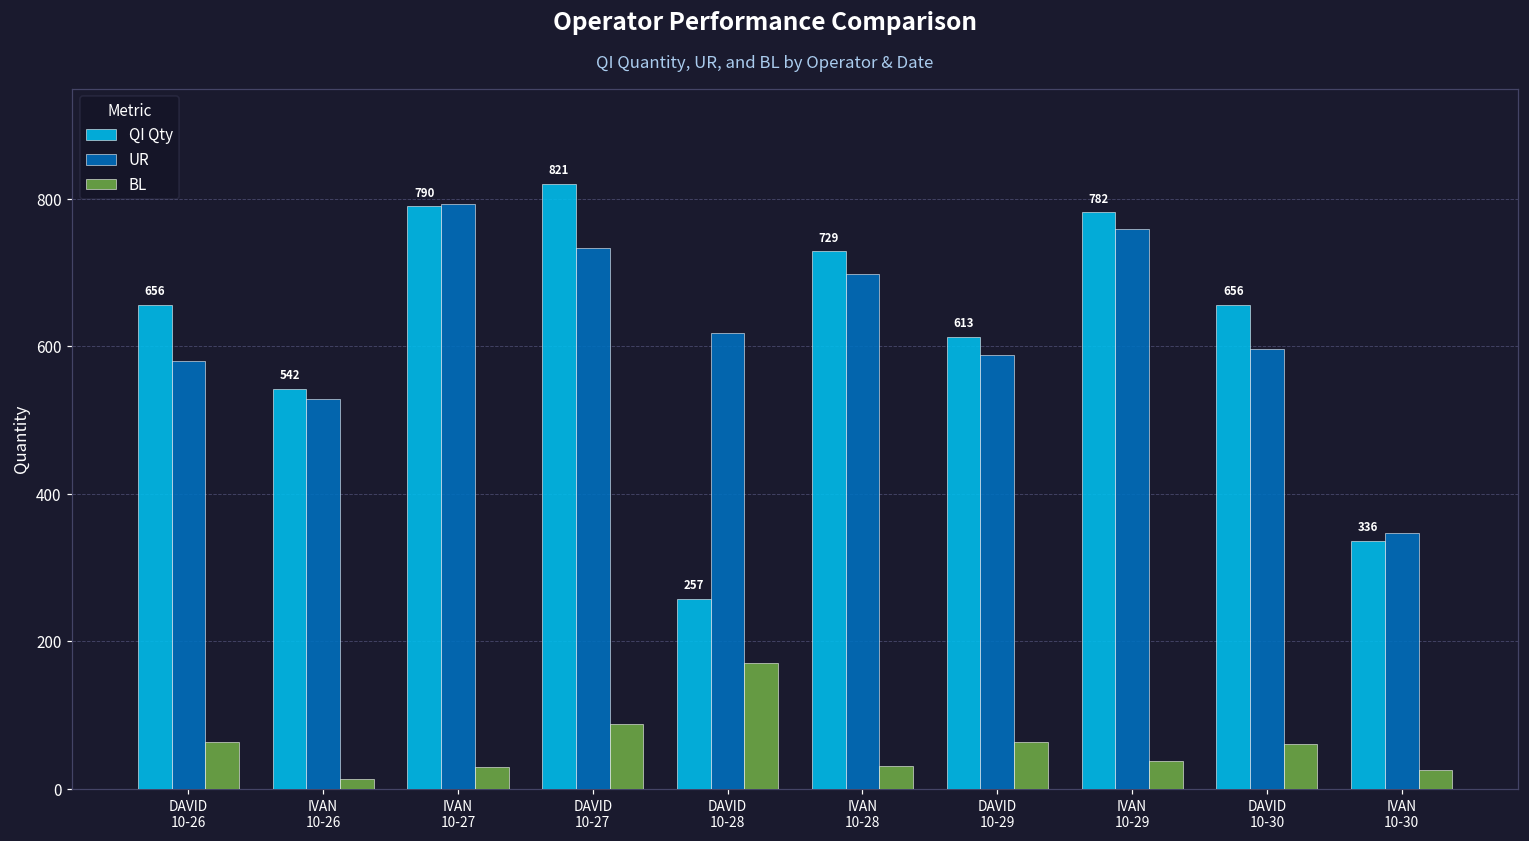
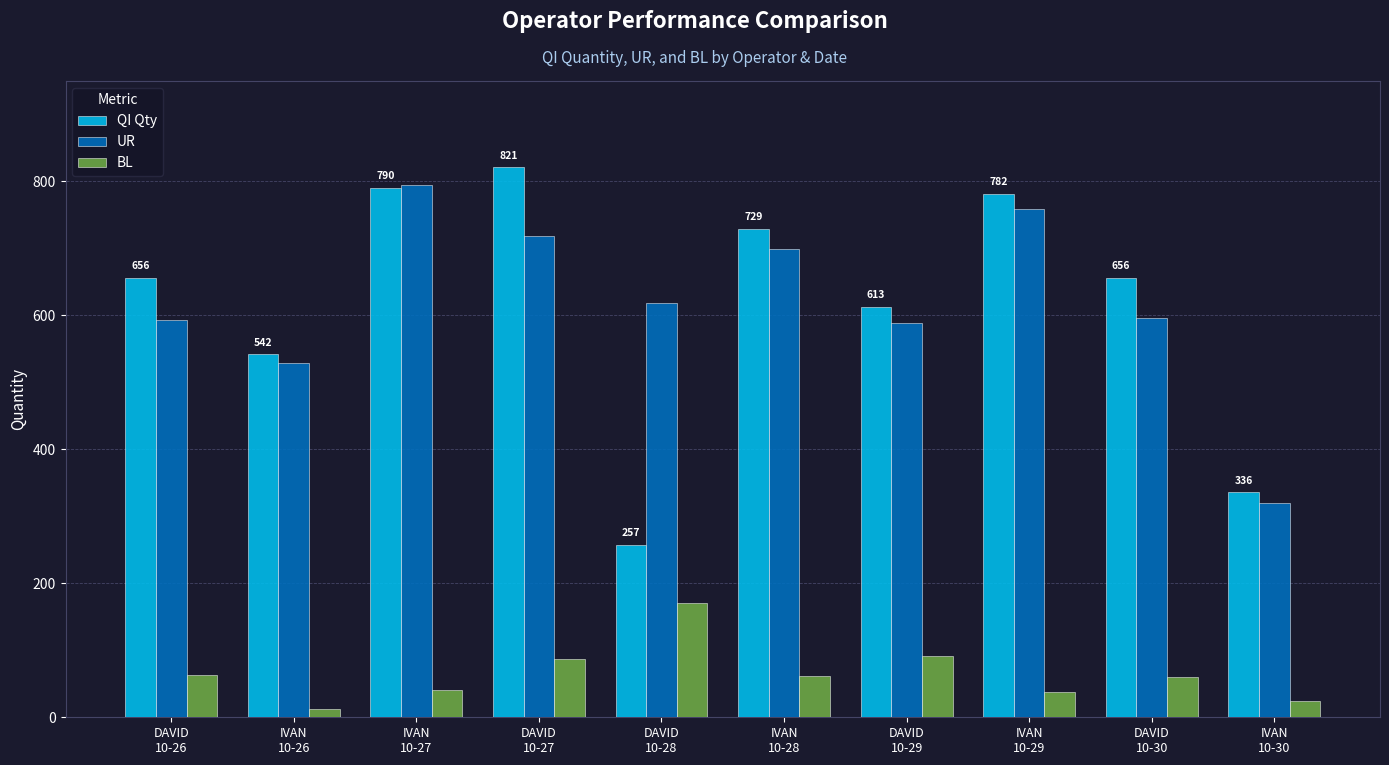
  {
    "QI Qty": {
      "DAVID 10-26": 656,
      "IVAN 10-26": 542,
      "IVAN 10-27": 790,
      "DAVID 10-27": 821,
      "DAVID 10-28": 257,
      "IVAN 10-28": 729,
      "DAVID 10-29": 613,
      "IVAN 10-29": 782,
      "DAVID 10-30": 656,
      "IVAN 10-30": 336
    },
    "UR": {
-     "DAVID 10-26": 580,
+     "DAVID 10-26": 590,
      "IVAN 10-26": 530,
      "IVAN 10-27": 790,
-     "DAVID 10-27": 730,
+     "DAVID 10-27": 720,
      "DAVID 10-28": 620,
      "IVAN 10-28": 700,
      "DAVID 10-29": 590,
      "IVAN 10-29": 760,
      "DAVID 10-30": 600,
-     "IVAN 10-30": 350
+     "IVAN 10-30": 320
    },
    "BL": {
      "DAVID 10-26": 60,
      "IVAN 10-26": 10,
-     "IVAN 10-27": 30,
+     "IVAN 10-27": 40,
      "DAVID 10-27": 90,
      "DAVID 10-28": 170,
-     "IVAN 10-28": 30,
-     "DAVID 10-29": 60,
+     "IVAN 10-28": 60,
+     "DAVID 10-29": 90,
      "IVAN 10-29": 40,
      "DAVID 10-30": 60,
      "IVAN 10-30": 30
    }
  }
